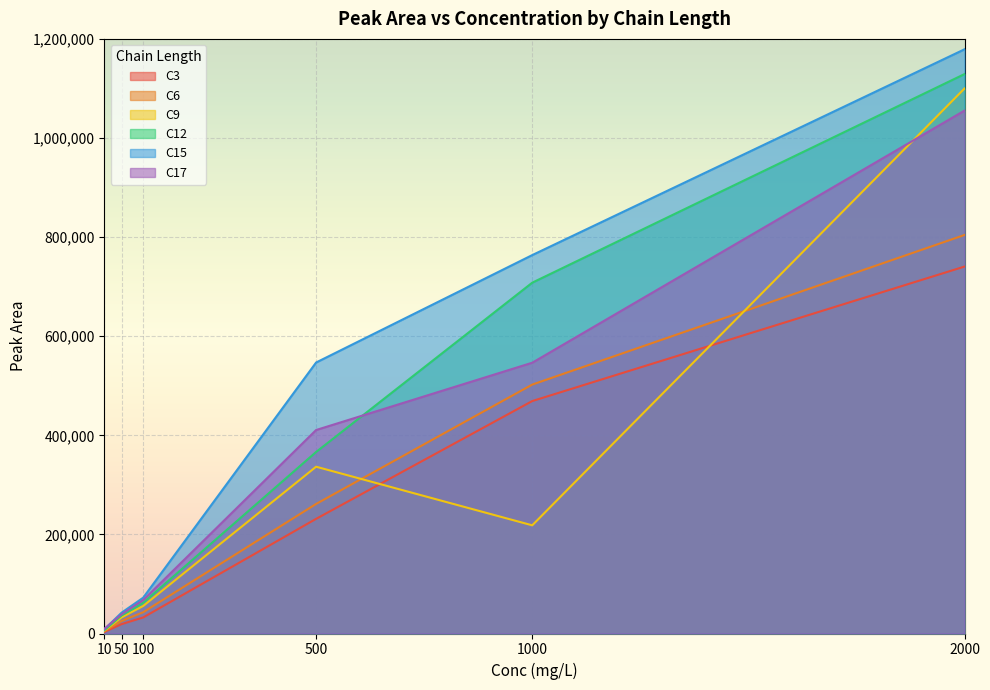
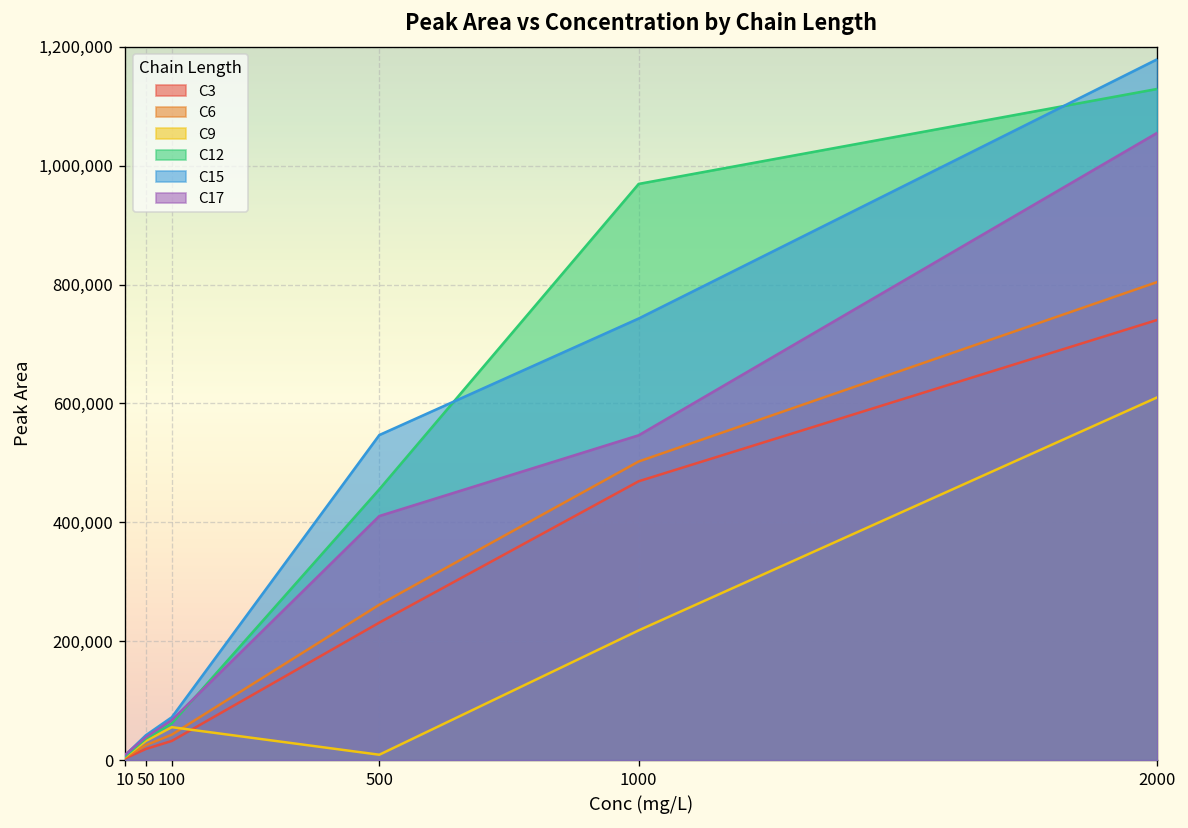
  {
    "C9": {
      "100": "60,000",
-     "500": "340,000",
+     "500": "10,000",
      "1000": "220,000",
-     "2000": "1,100,000"
+     "2000": "610,000"
    },
    "C12": {
      "100": "60,000",
-     "500": "370,000",
-     "1000": "710,000",
+     "500": "460,000",
+     "1000": "970,000",
      "2000": "1,130,000"
    },
    "C15": {
      "500": "550,000",
-     "1000": "760,000",
+     "1000": "740,000",
      "2000": "1,180,000"
    },
    "C17": {
      "500": "410,000",
      "1000": "550,000",
      "2000": "1,060,000"
    }
  }
